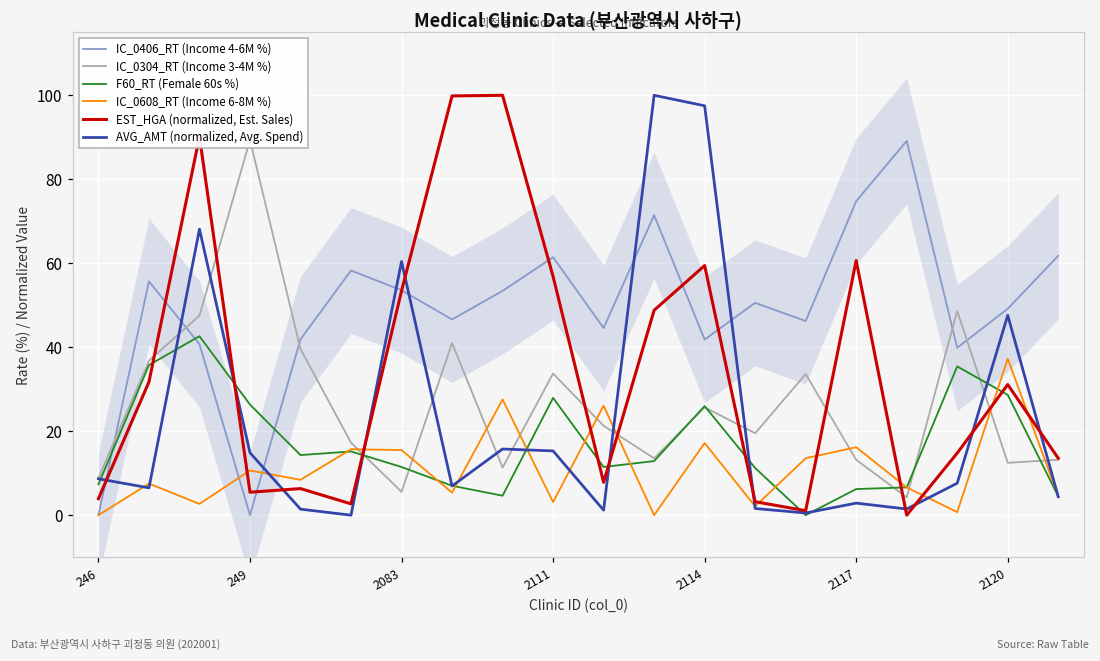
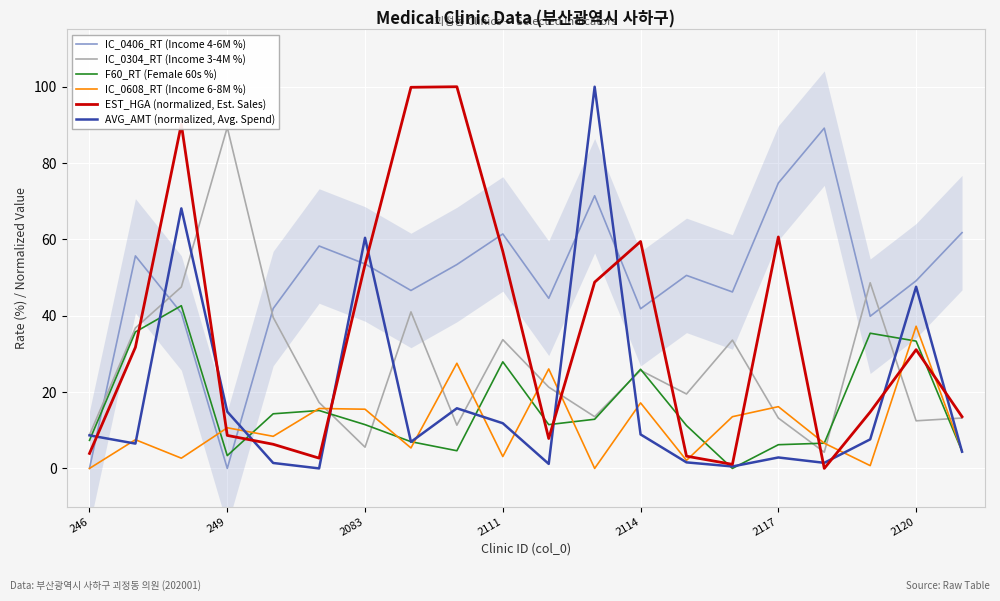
  {
    "F60_RT (Female 60s %)": {
      "246": 7,
-     "249": 26,
+     "249": 3,
      "2083": 11,
      "2111": 28,
      "2117": 6,
-     "2120": 29
+     "2120": 33
    },
    "IC_0608_RT (Income 6-8M %)": {
      "249": 11,
      "2083": 16,
      "2111": 3,
      "2114": 17,
      "2117": 16,
      "2120": 37
    },
    "EST_HGA (normalized, Est. Sales)": {
      "246": 4,
-     "249": 5,
+     "249": 9,
      "2111": 57,
      "2114": 59,
      "2117": 61,
      "2120": 31
    },
    "AVG_AMT (normalized, Avg. Spend)": {
      "2083": 60,
-     "2111": 15,
-     "2114": 98,
+     "2111": 12,
+     "2114": 9,
      "2117": 3,
      "2120": 48
    }
  }
